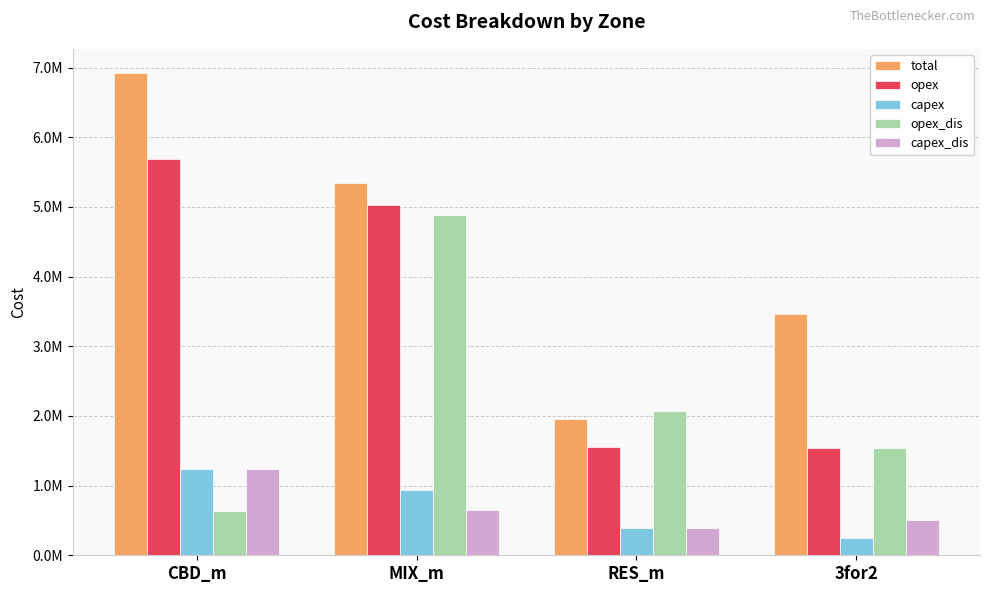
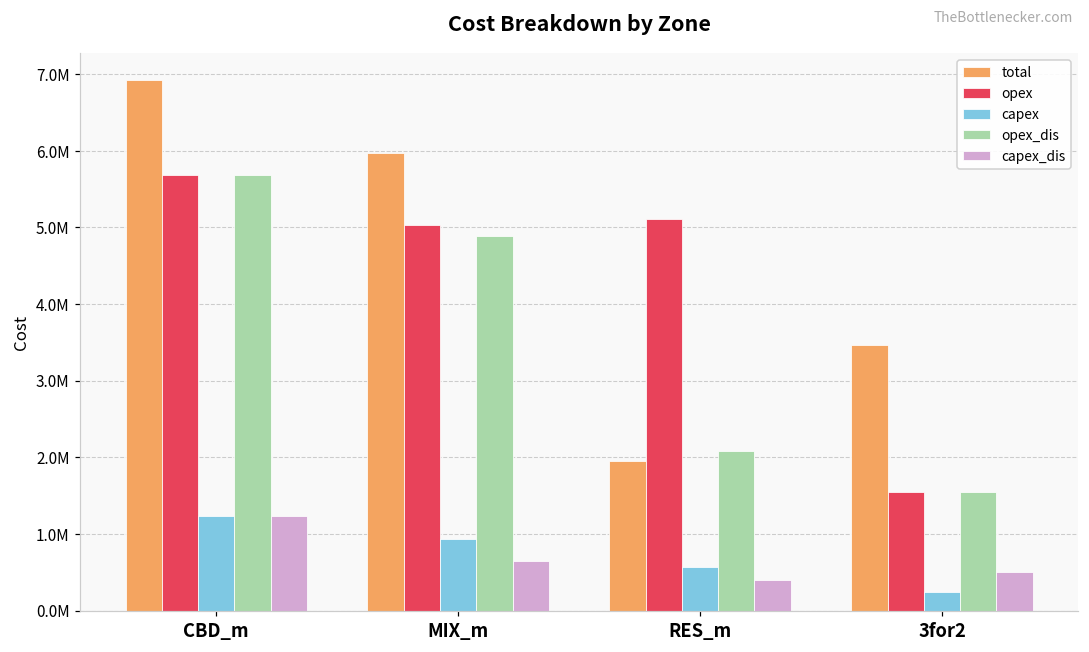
  {
    "total": {
      "CBD_m": 6900000,
-     "MIX_m": 5300000,
+     "MIX_m": 6000000,
      "RES_m": 1900000,
      "3for2": 3500000
    },
    "opex": {
      "CBD_m": 5700000,
      "MIX_m": 5000000,
-     "RES_m": 1600000,
+     "RES_m": 5100000,
      "3for2": 1500000
    },
    "capex": {
      "CBD_m": 1200000,
      "MIX_m": 900000,
-     "RES_m": 400000,
+     "RES_m": 600000,
      "3for2": 200000
    },
    "opex_dis": {
-     "CBD_m": 600000,
+     "CBD_m": 5700000,
      "MIX_m": 4900000,
      "RES_m": 2100000,
      "3for2": 1500000
    },
    "capex_dis": {
      "CBD_m": 1200000,
      "MIX_m": 600000,
      "RES_m": 400000,
      "3for2": 500000
    }
  }
